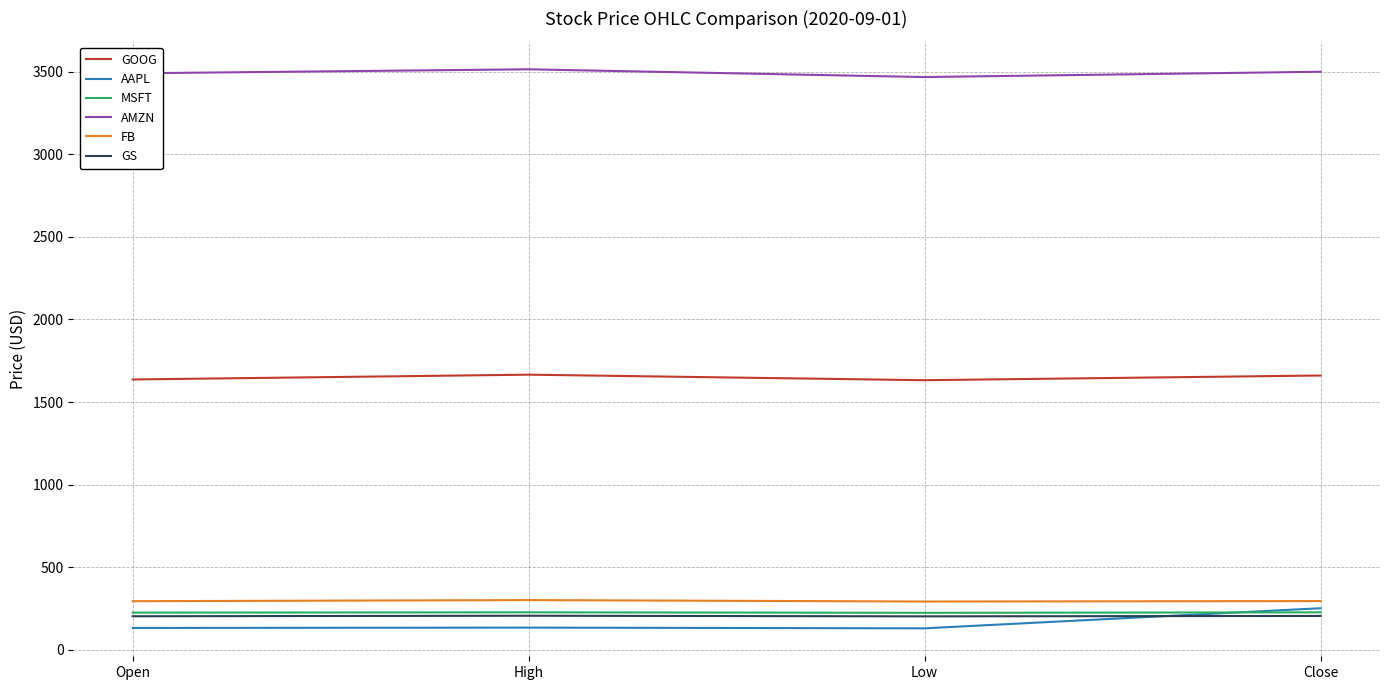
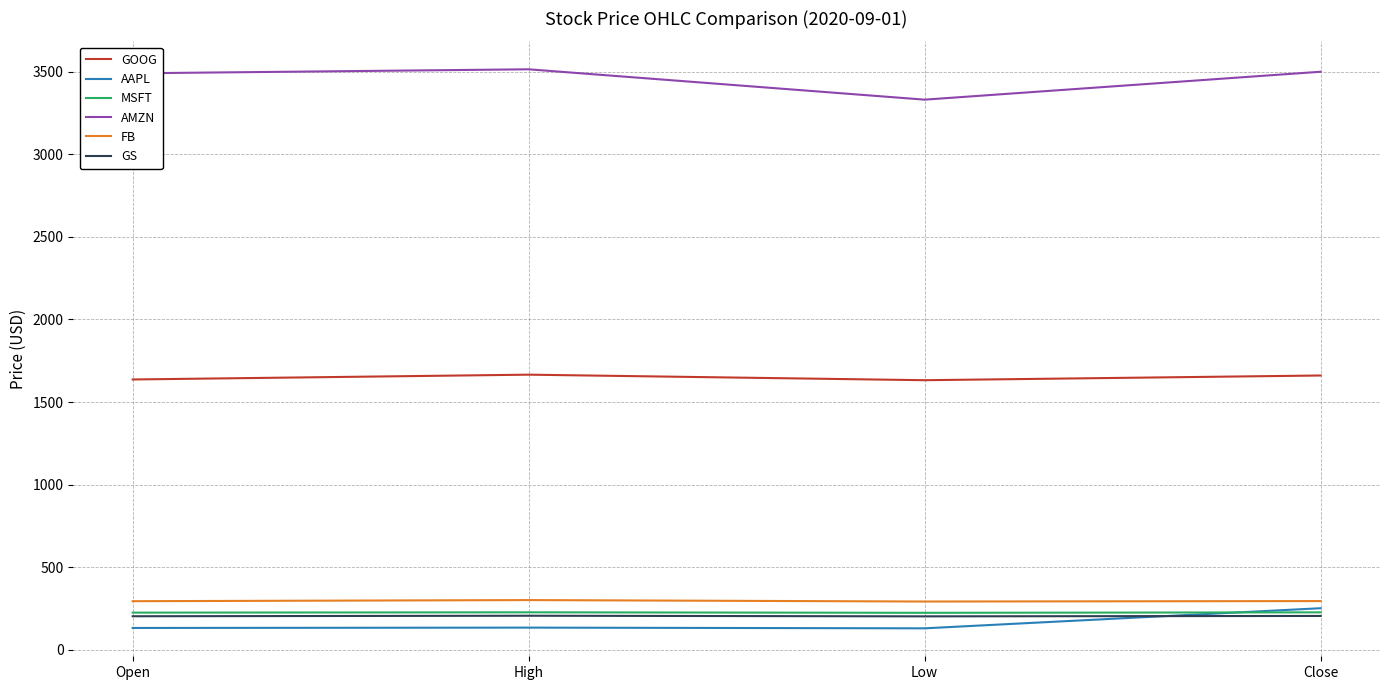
  {
    "GOOG": {
      "Open": 1640,
      "High": 1670,
      "Low": 1630,
      "Close": 1660
    },
    "AAPL": {
      "Open": 130,
      "High": 130,
      "Low": 130,
      "Close": 250
    },
    "MSFT": {
      "Open": 230,
      "High": 230,
      "Low": 220,
      "Close": 230
    },
    "AMZN": {
      "High": 3510,
-     "Low": 3470,
+     "Low": 3330,
      "Close": 3500
    },
    "FB": {
      "Open": 290,
      "High": 300,
      "Low": 290,
      "Close": 300
    },
    "GS": {
      "Open": 200,
      "High": 210,
      "Low": 200,
      "Close": 210
    }
  }
